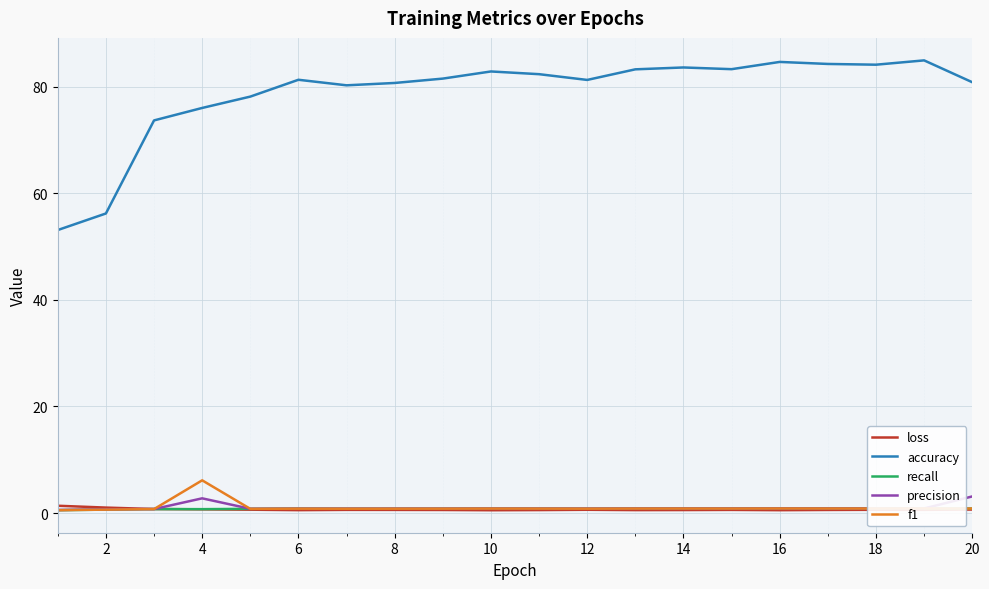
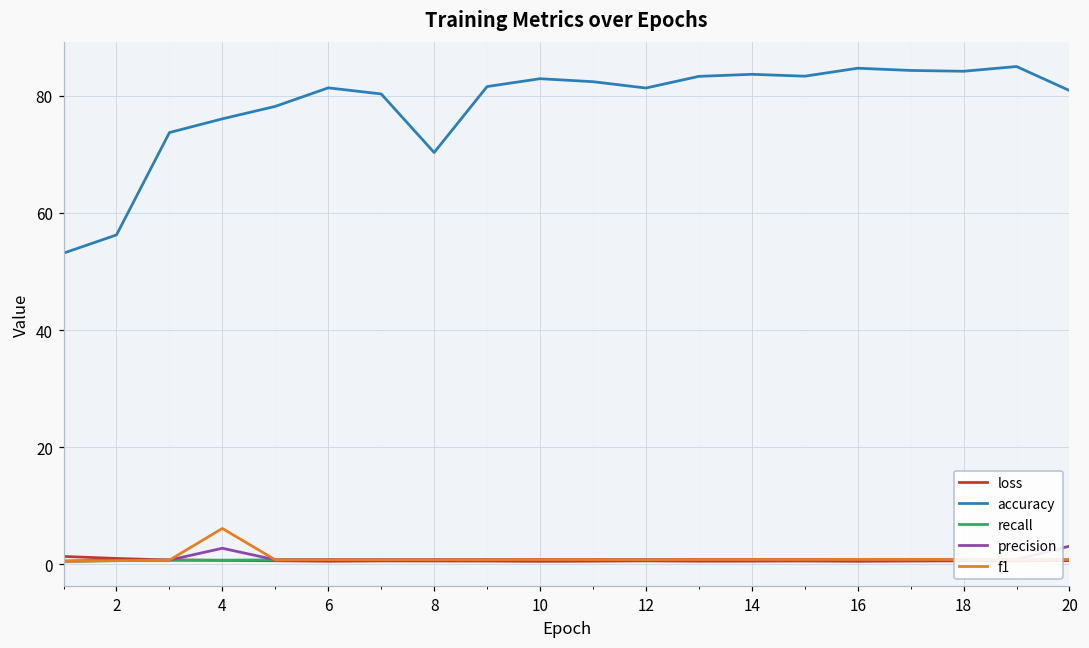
  {
    "accuracy": {
      "2": 56,
      "4": 76,
      "6": 81,
-     "8": 81,
+     "8": 70,
      "10": 83,
      "12": 81,
      "14": 84,
      "16": 85,
      "18": 84,
      "20": 81
    },
    "precision": {
      "4": 3,
      "20": 3
    },
    "f1": {
      "4": 6
    }
  }
